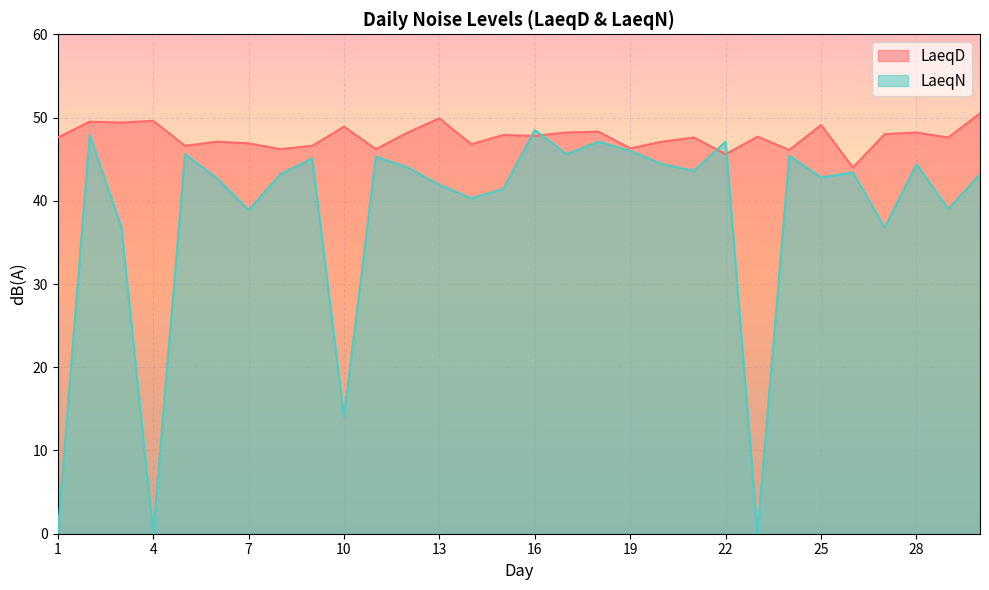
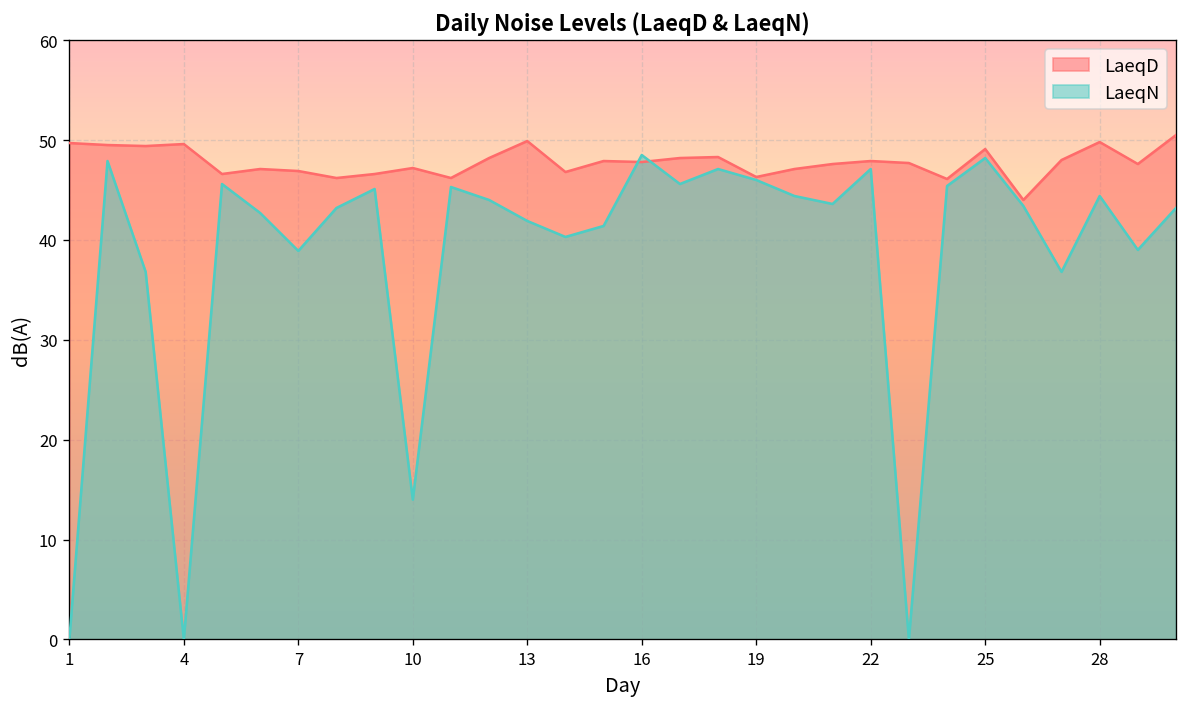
  {
    "LaeqD": {
-     "1": 48,
+     "1": 50,
      "4": 50,
      "7": 47,
-     "10": 49,
+     "10": 47,
      "13": 50,
      "16": 48,
-     "22": 46,
+     "22": 48,
      "25": 49,
-     "28": 48
+     "28": 50
    },
    "LaeqN": {
      "1": 0,
      "4": 0,
      "7": 39,
      "10": 14,
      "13": 42,
      "16": 49,
      "22": 47,
-     "25": 43,
+     "25": 48,
      "28": 44
    }
  }
